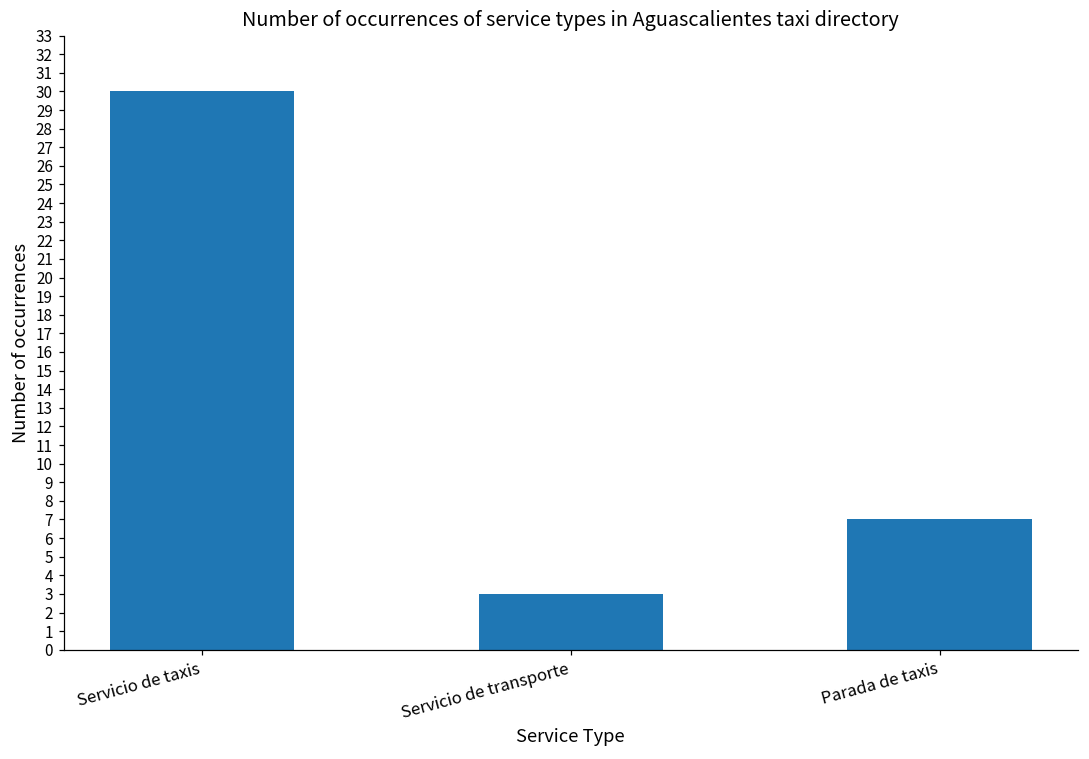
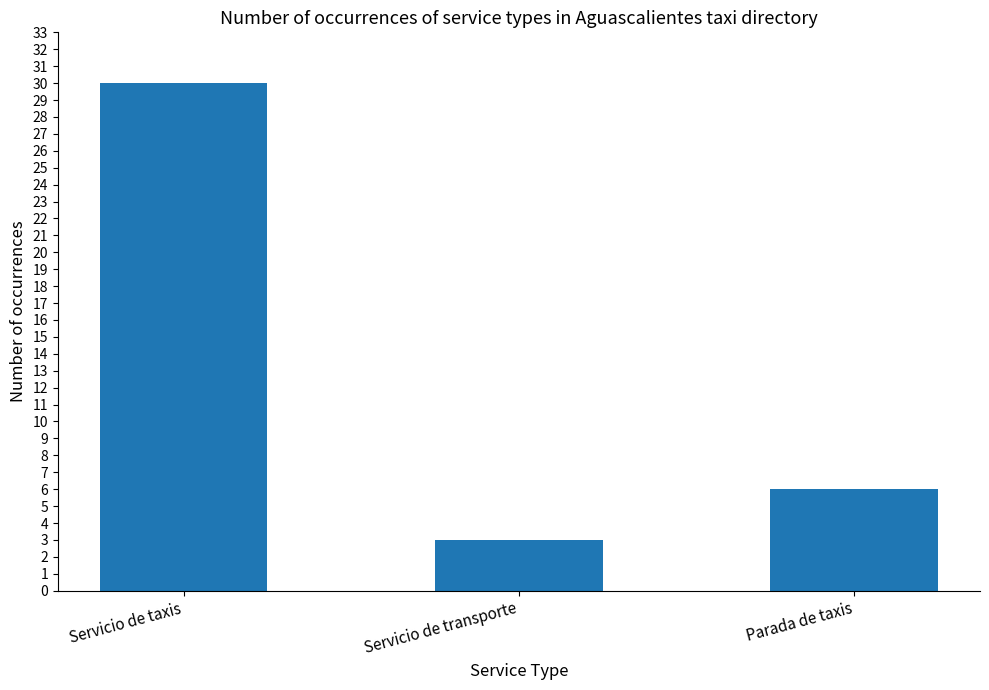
  {
    "Servicio de taxis": 30,
    "Servicio de transporte": 3,
-   "Parada de taxis": 7
+   "Parada de taxis": 6
  }
